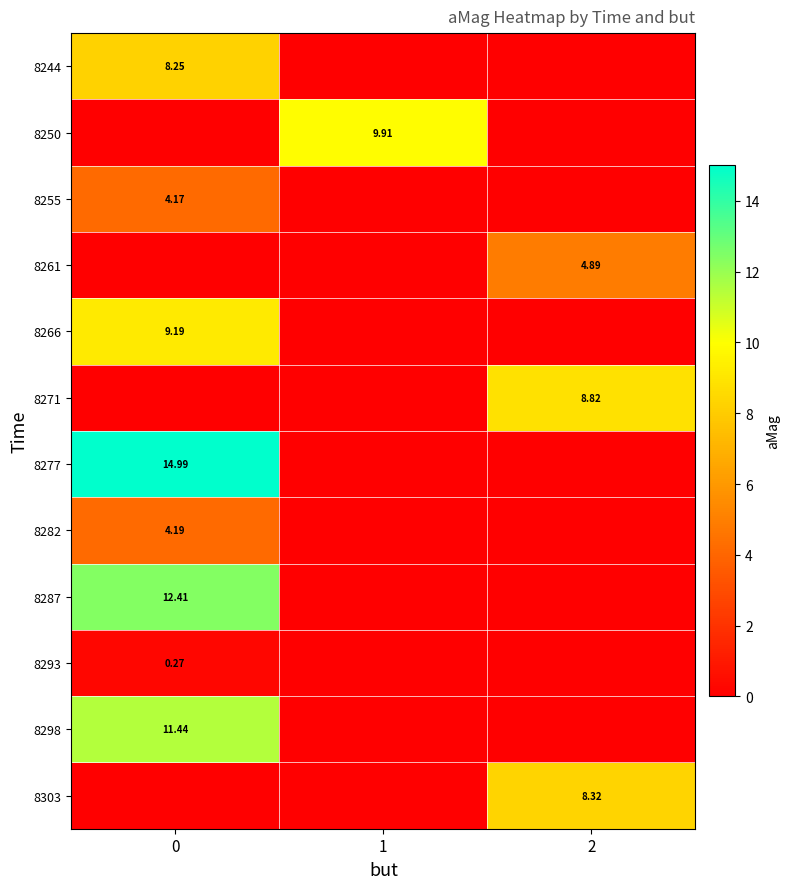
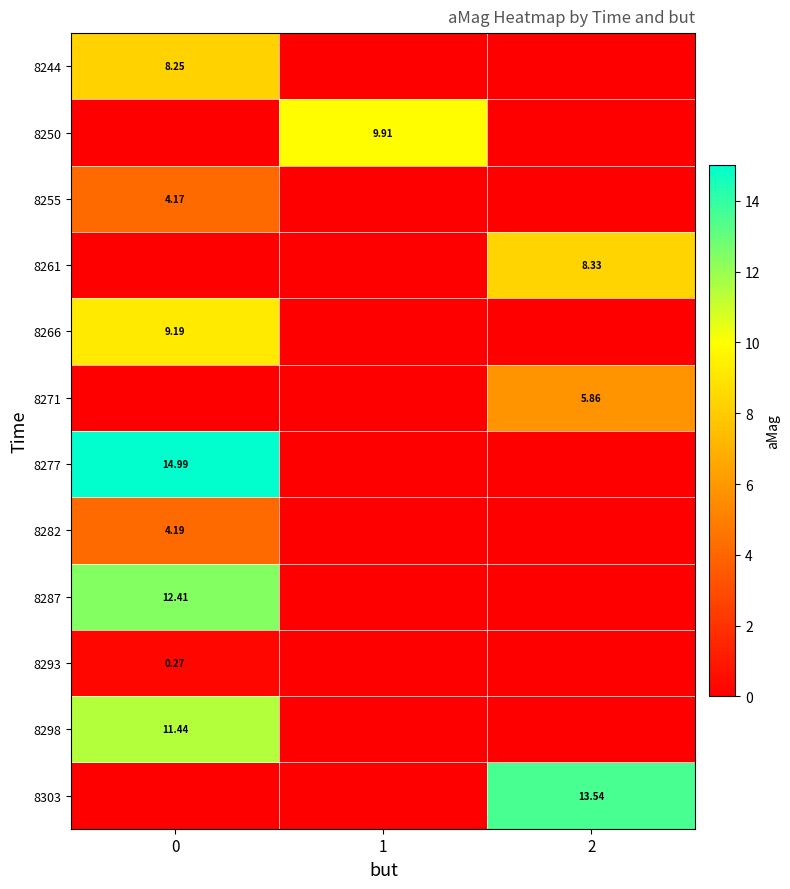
  {
    "8244": {
      "0": 8.25
    },
    "8250": {
      "1": 9.91
    },
    "8255": {
      "0": 4.17
    },
    "8261": {
-     "2": 4.89
+     "2": 8.33
    },
    "8266": {
      "0": 9.19
    },
    "8271": {
-     "2": 8.82
+     "2": 5.86
    },
    "8277": {
      "0": 14.99
    },
    "8282": {
      "0": 4.19
    },
    "8287": {
      "0": 12.41
    },
    "8293": {
      "0": 0.27
    },
    "8298": {
      "0": 11.44
    },
    "8303": {
-     "2": 8.32
+     "2": 13.54
    }
  }
